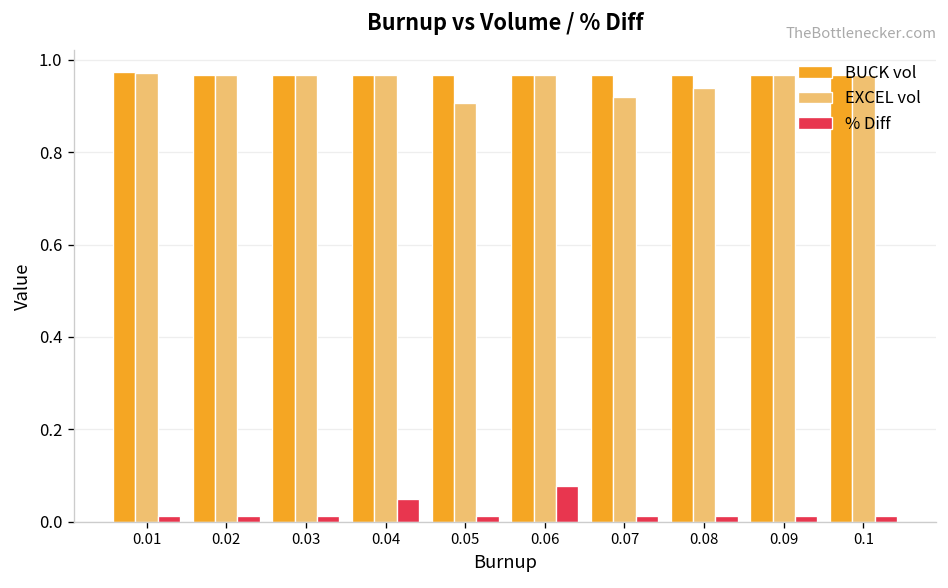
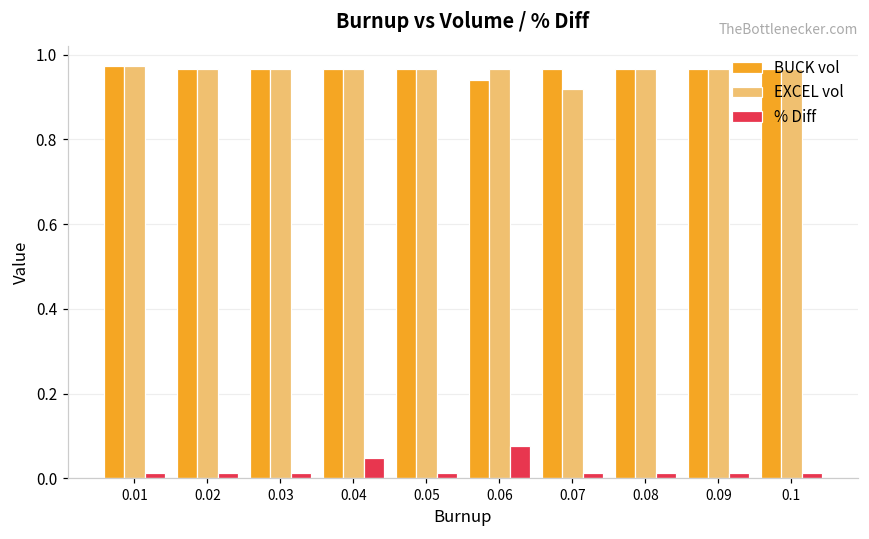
  {
    "BUCK vol": {
      "0.01": 0.97,
      "0.02": 0.97,
      "0.03": 0.97,
      "0.04": 0.97,
      "0.05": 0.97,
-     "0.06": 0.97,
+     "0.06": 0.94,
      "0.07": 0.97,
      "0.08": 0.97,
      "0.09": 0.97,
      "0.1": 0.97
    },
    "EXCEL vol": {
      "0.01": 0.97,
      "0.02": 0.97,
      "0.03": 0.97,
      "0.04": 0.97,
-     "0.05": 0.91,
+     "0.05": 0.97,
      "0.06": 0.97,
      "0.07": 0.92,
-     "0.08": 0.94,
+     "0.08": 0.97,
      "0.09": 0.97,
      "0.1": 0.97
    },
    "% Diff": {
      "0.01": 0.01,
      "0.02": 0.01,
      "0.03": 0.01,
      "0.04": 0.05,
      "0.05": 0.01,
      "0.06": 0.08,
      "0.07": 0.01,
      "0.08": 0.01,
      "0.09": 0.01,
      "0.1": 0.01
    }
  }
